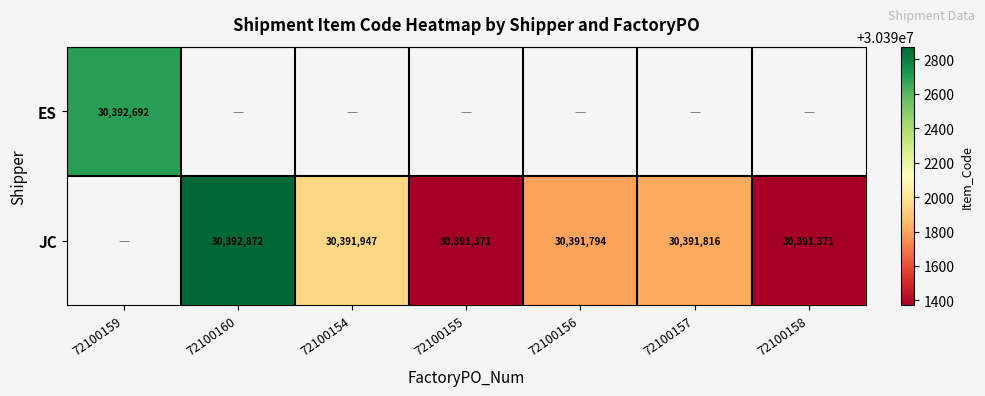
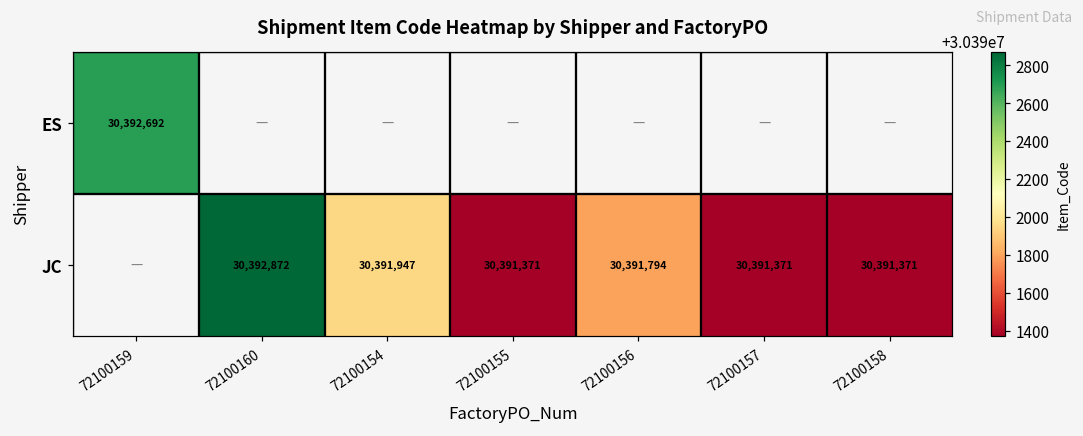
  {
    "ES": {
      "72100159": "30,392,692"
    },
    "JC": {
      "72100160": "30,392,872",
      "72100154": "30,391,947",
      "72100155": "30,391,371",
      "72100156": "30,391,794",
-     "72100157": "30,391,816",
+     "72100157": "30,391,371",
      "72100158": "30,391,371"
    }
  }
